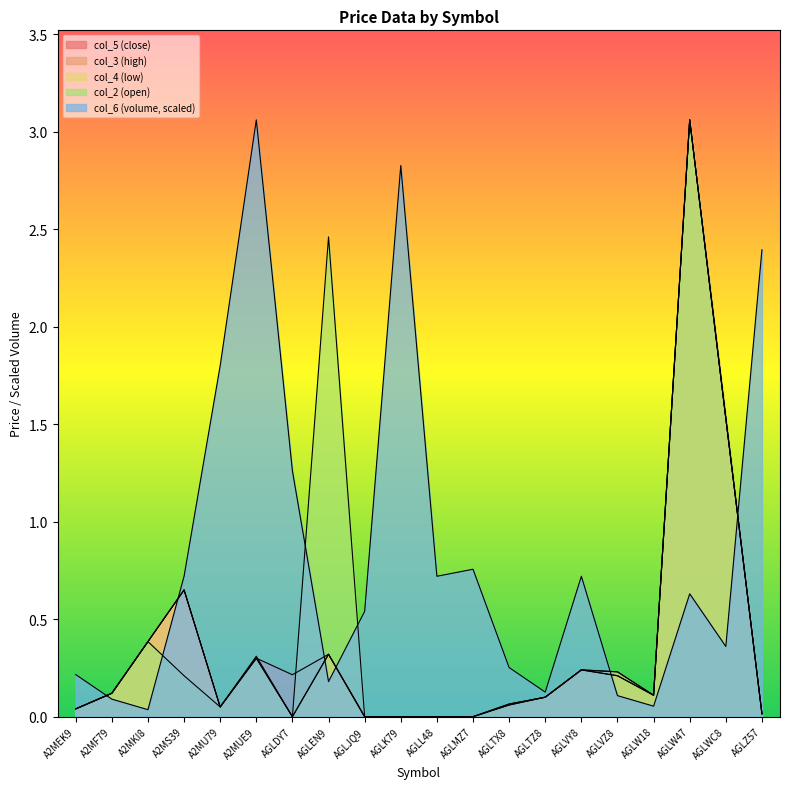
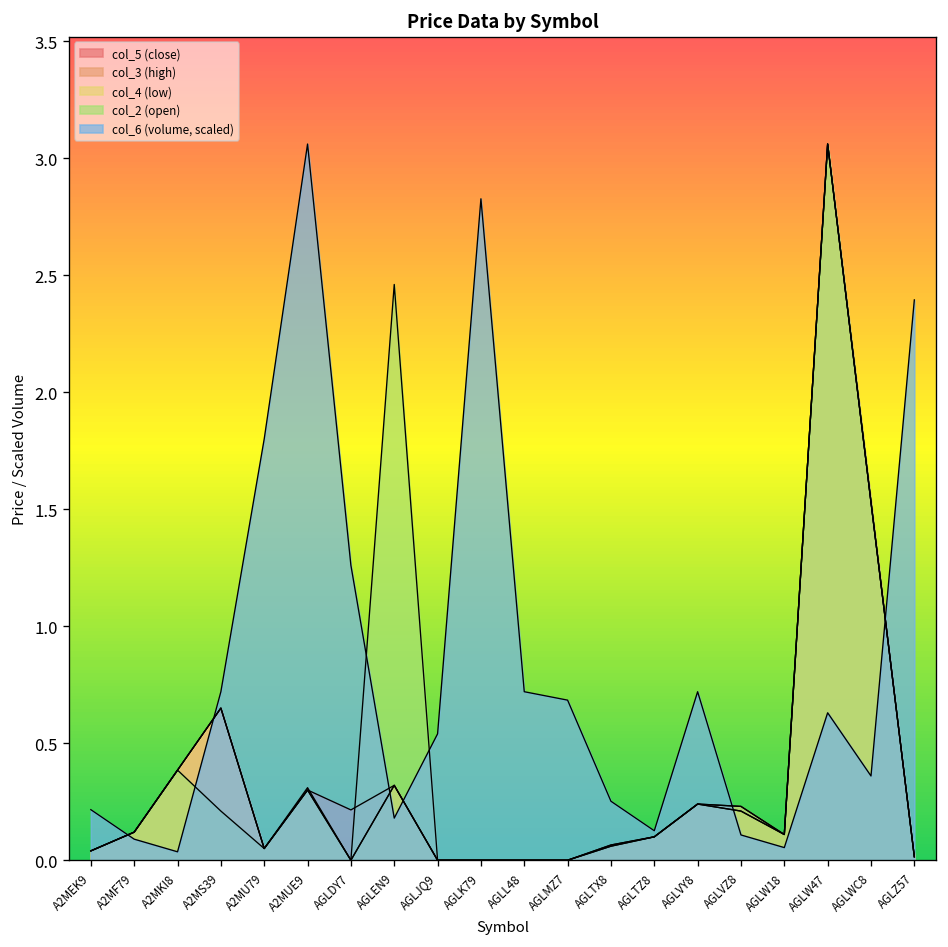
  {
    "col_2 (open)": {
      "A2MS39": 0.21,
      "AGLEN9": 2.46
    },
    "col_6 (volume, scaled)": {
      "A2MEK9": 0.22,
      "A2MF79": 0.09,
      "A2MKI8": 0.04,
      "A2MS39": 0.72,
      "A2MU79": 1.80,
      "A2MUE9": 3.06,
      "AGLDY7": 1.26,
      "AGLEN9": 0.18,
      "AGLJQ9": 0.54,
      "AGLK79": 2.83,
      "AGLL48": 0.72,
-     "AGLMZ7": 0.76,
+     "AGLMZ7": 0.68,
      "AGLTX8": 0.25,
      "AGLTZ8": 0.13,
      "AGLVY8": 0.72,
      "AGLVZ8": 0.11,
      "AGLW18": 0.05,
      "AGLW47": 0.63,
      "AGLWC8": 0.36,
      "AGLZ57": 2.39
    }
  }
